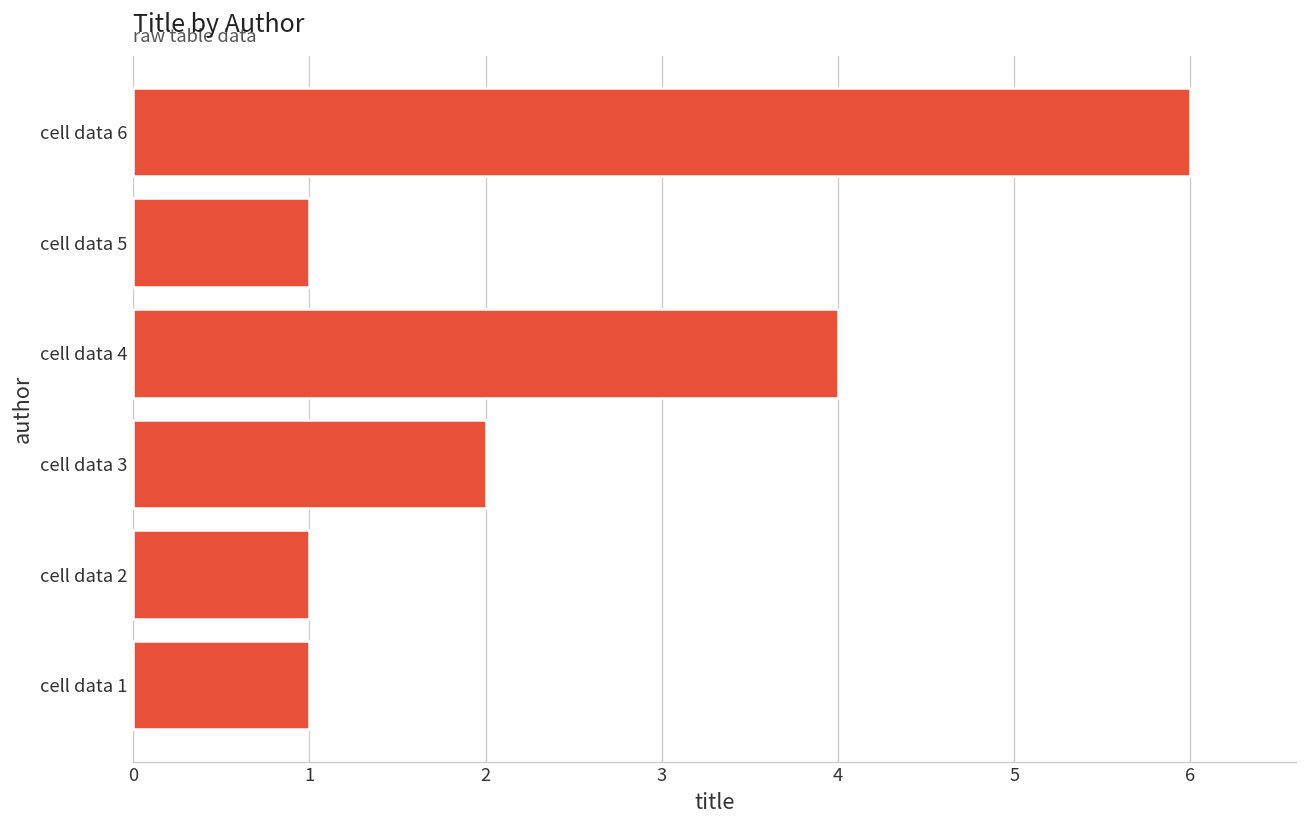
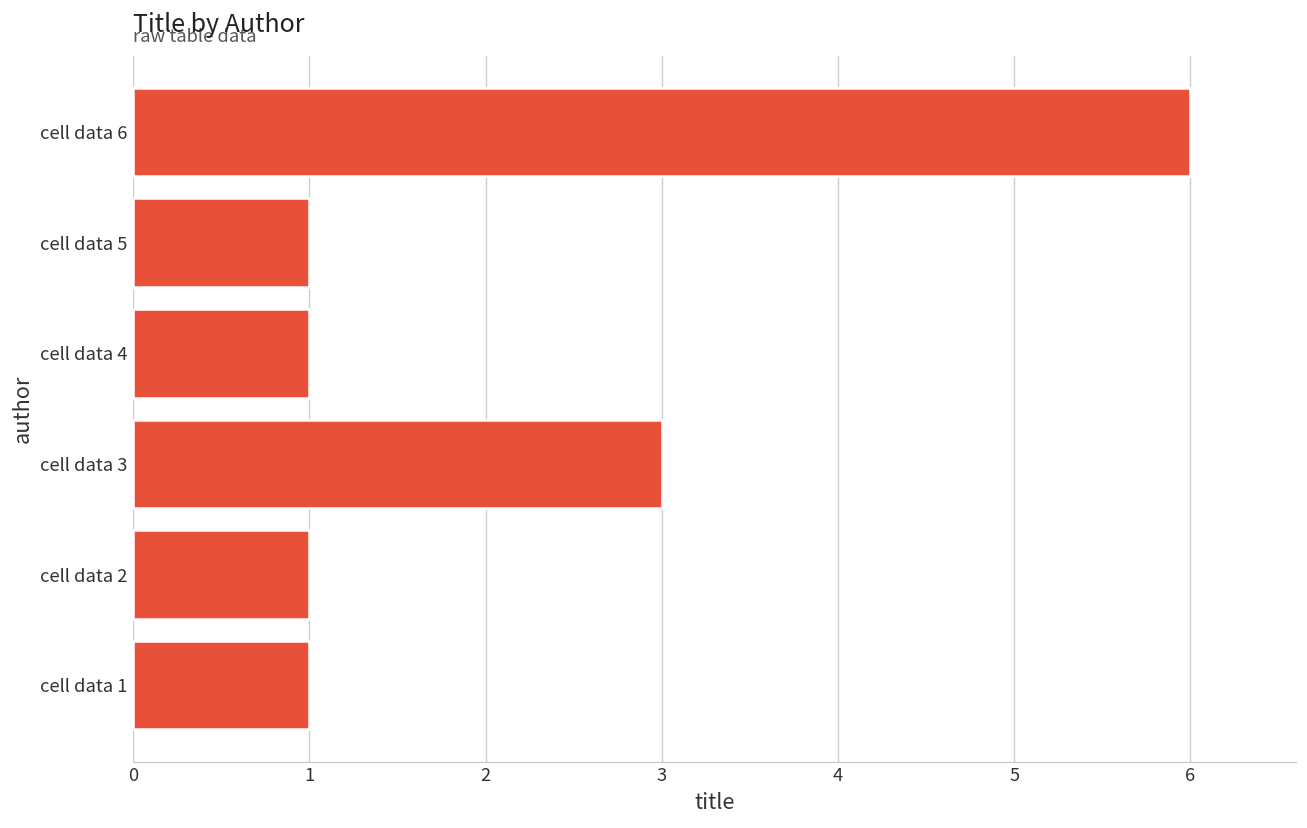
  {
    "cell data 6": 6,
    "cell data 5": 1,
-   "cell data 4": 4,
-   "cell data 3": 2,
+   "cell data 4": 1,
+   "cell data 3": 3,
    "cell data 2": 1,
    "cell data 1": 1
  }
